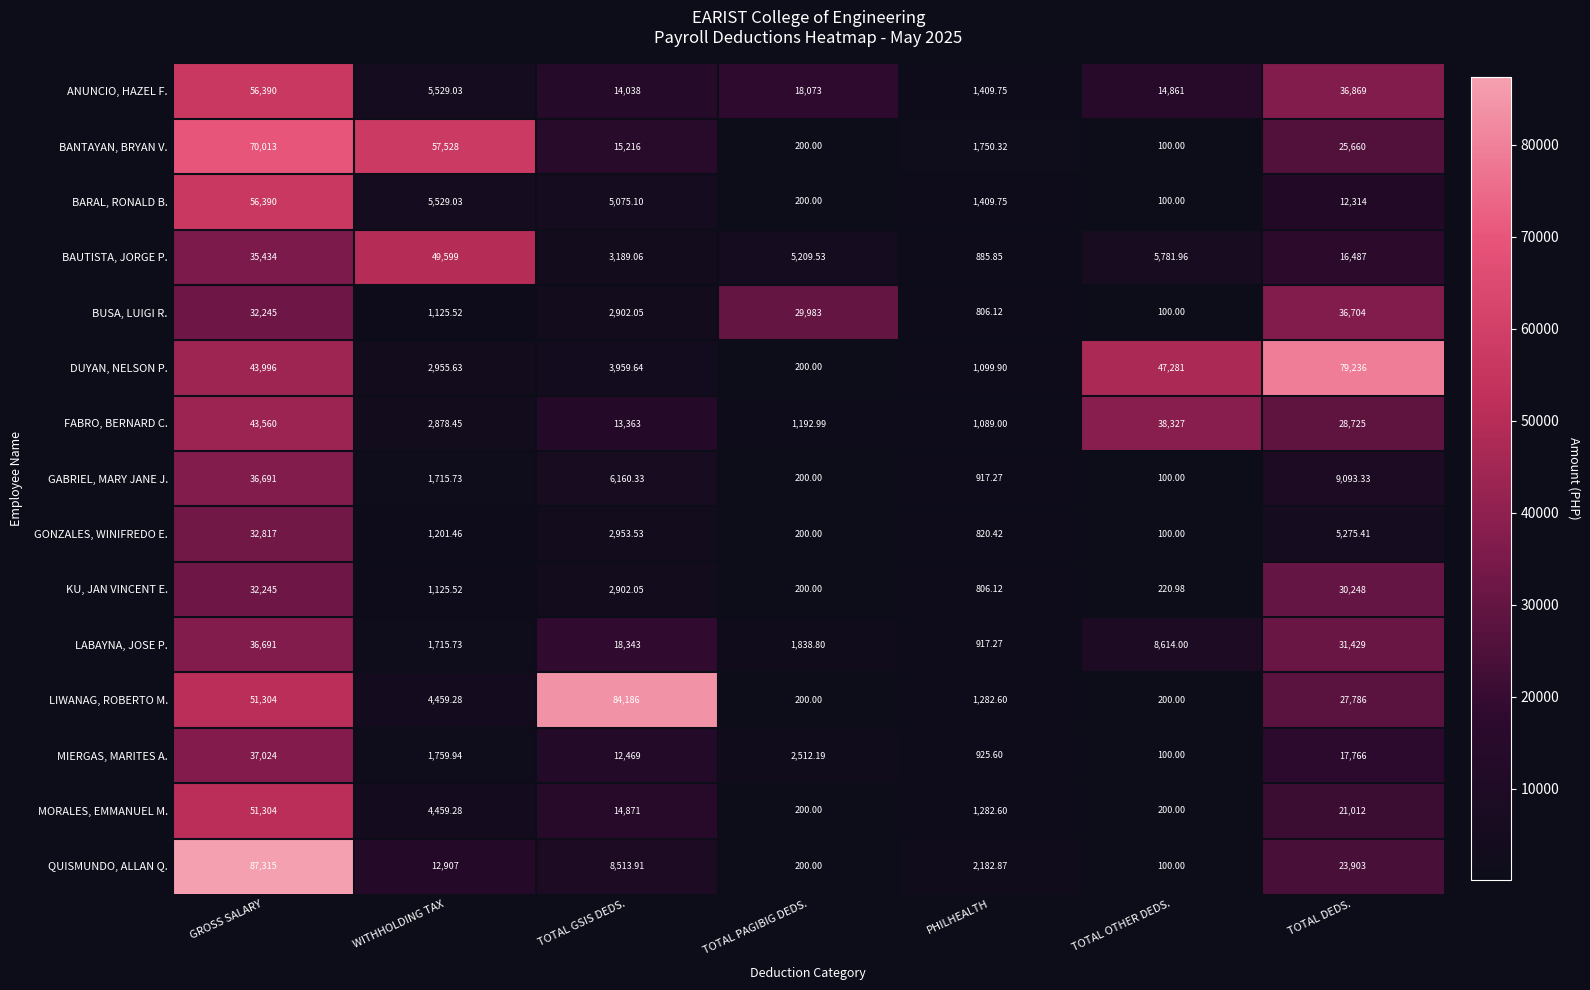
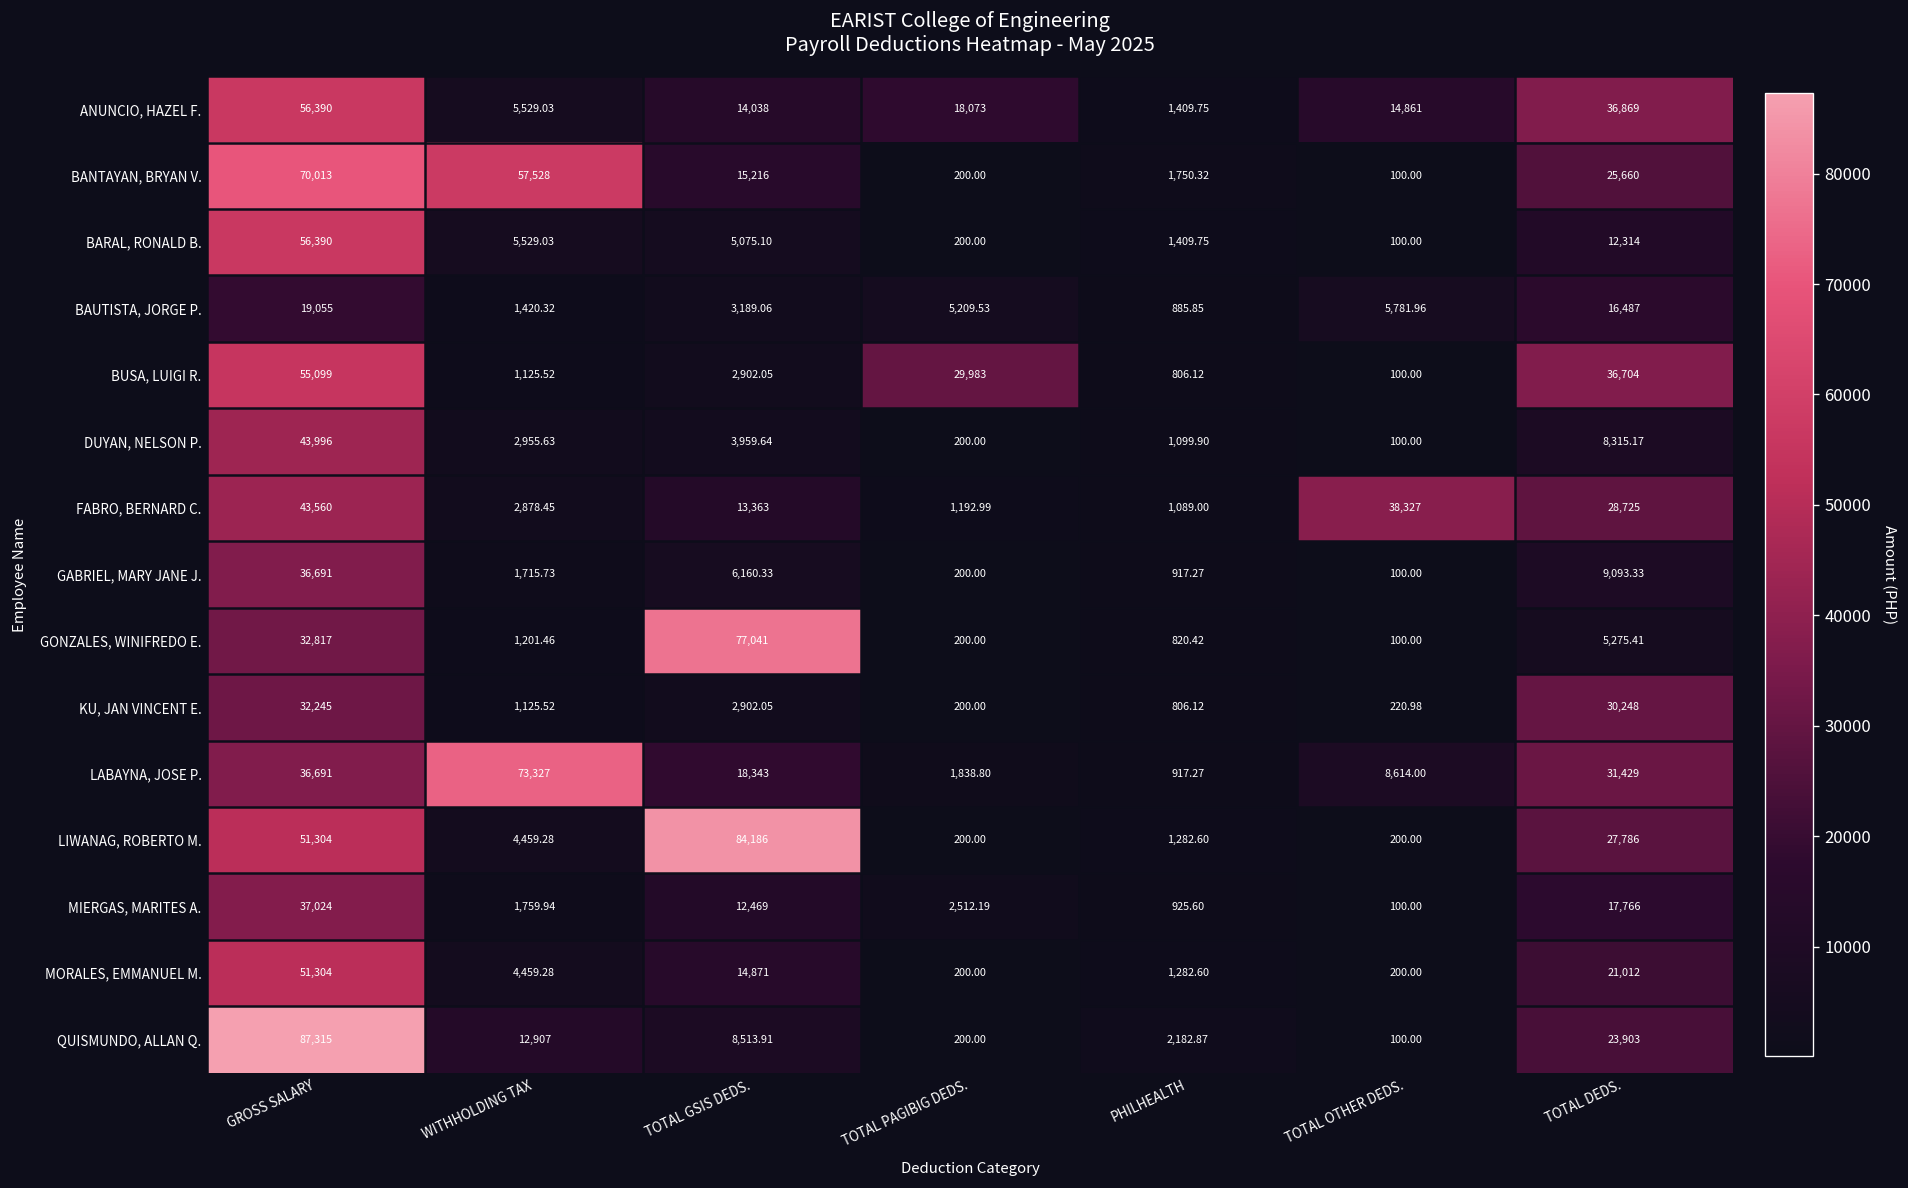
  {
    "ANUNCIO, HAZEL F.": {
      "GROSS SALARY": "56,390",
      "WITHHOLDING TAX": "5,529.03",
      "TOTAL GSIS DEDS.": "14,038",
      "TOTAL PAGIBIG DEDS.": "18,073",
      "PHILHEALTH": "1,409.75",
      "TOTAL OTHER DEDS.": "14,861",
      "TOTAL DEDS.": "36,869"
    },
    "BANTAYAN, BRYAN V.": {
      "GROSS SALARY": "70,013",
      "WITHHOLDING TAX": "57,528",
      "TOTAL GSIS DEDS.": "15,216",
      "TOTAL PAGIBIG DEDS.": "200.00",
      "PHILHEALTH": "1,750.32",
      "TOTAL OTHER DEDS.": "100.00",
      "TOTAL DEDS.": "25,660"
    },
    "BARAL, RONALD B.": {
      "GROSS SALARY": "56,390",
      "WITHHOLDING TAX": "5,529.03",
      "TOTAL GSIS DEDS.": "5,075.10",
      "TOTAL PAGIBIG DEDS.": "200.00",
      "PHILHEALTH": "1,409.75",
      "TOTAL OTHER DEDS.": "100.00",
      "TOTAL DEDS.": "12,314"
    },
    "BAUTISTA, JORGE P.": {
-     "GROSS SALARY": "35,434",
-     "WITHHOLDING TAX": "49,599",
+     "GROSS SALARY": "19,055",
+     "WITHHOLDING TAX": "1,420.32",
      "TOTAL GSIS DEDS.": "3,189.06",
      "TOTAL PAGIBIG DEDS.": "5,209.53",
      "PHILHEALTH": "885.85",
      "TOTAL OTHER DEDS.": "5,781.96",
      "TOTAL DEDS.": "16,487"
    },
    "BUSA, LUIGI R.": {
-     "GROSS SALARY": "32,245",
+     "GROSS SALARY": "55,099",
      "WITHHOLDING TAX": "1,125.52",
      "TOTAL GSIS DEDS.": "2,902.05",
      "TOTAL PAGIBIG DEDS.": "29,983",
      "PHILHEALTH": "806.12",
      "TOTAL OTHER DEDS.": "100.00",
      "TOTAL DEDS.": "36,704"
    },
    "DUYAN, NELSON P.": {
      "GROSS SALARY": "43,996",
      "WITHHOLDING TAX": "2,955.63",
      "TOTAL GSIS DEDS.": "3,959.64",
      "TOTAL PAGIBIG DEDS.": "200.00",
      "PHILHEALTH": "1,099.90",
-     "TOTAL OTHER DEDS.": "47,281",
-     "TOTAL DEDS.": "79,236"
+     "TOTAL OTHER DEDS.": "100.00",
+     "TOTAL DEDS.": "8,315.17"
    },
    "FABRO, BERNARD C.": {
      "GROSS SALARY": "43,560",
      "WITHHOLDING TAX": "2,878.45",
      "TOTAL GSIS DEDS.": "13,363",
      "TOTAL PAGIBIG DEDS.": "1,192.99",
      "PHILHEALTH": "1,089.00",
      "TOTAL OTHER DEDS.": "38,327",
      "TOTAL DEDS.": "28,725"
    },
    "GABRIEL, MARY JANE J.": {
      "GROSS SALARY": "36,691",
      "WITHHOLDING TAX": "1,715.73",
      "TOTAL GSIS DEDS.": "6,160.33",
      "TOTAL PAGIBIG DEDS.": "200.00",
      "PHILHEALTH": "917.27",
      "TOTAL OTHER DEDS.": "100.00",
      "TOTAL DEDS.": "9,093.33"
    },
    "GONZALES, WINIFREDO E.": {
      "GROSS SALARY": "32,817",
      "WITHHOLDING TAX": "1,201.46",
-     "TOTAL GSIS DEDS.": "2,953.53",
+     "TOTAL GSIS DEDS.": "77,041",
      "TOTAL PAGIBIG DEDS.": "200.00",
      "PHILHEALTH": "820.42",
      "TOTAL OTHER DEDS.": "100.00",
      "TOTAL DEDS.": "5,275.41"
    },
    "KU, JAN VINCENT E.": {
      "GROSS SALARY": "32,245",
      "WITHHOLDING TAX": "1,125.52",
      "TOTAL GSIS DEDS.": "2,902.05",
      "TOTAL PAGIBIG DEDS.": "200.00",
      "PHILHEALTH": "806.12",
      "TOTAL OTHER DEDS.": "220.98",
      "TOTAL DEDS.": "30,248"
    },
    "LABAYNA, JOSE P.": {
      "GROSS SALARY": "36,691",
-     "WITHHOLDING TAX": "1,715.73",
+     "WITHHOLDING TAX": "73,327",
      "TOTAL GSIS DEDS.": "18,343",
      "TOTAL PAGIBIG DEDS.": "1,838.80",
      "PHILHEALTH": "917.27",
      "TOTAL OTHER DEDS.": "8,614.00",
      "TOTAL DEDS.": "31,429"
    },
    "LIWANAG, ROBERTO M.": {
      "GROSS SALARY": "51,304",
      "WITHHOLDING TAX": "4,459.28",
      "TOTAL GSIS DEDS.": "84,186",
      "TOTAL PAGIBIG DEDS.": "200.00",
      "PHILHEALTH": "1,282.60",
      "TOTAL OTHER DEDS.": "200.00",
      "TOTAL DEDS.": "27,786"
    },
    "MIERGAS, MARITES A.": {
      "GROSS SALARY": "37,024",
      "WITHHOLDING TAX": "1,759.94",
      "TOTAL GSIS DEDS.": "12,469",
      "TOTAL PAGIBIG DEDS.": "2,512.19",
      "PHILHEALTH": "925.60",
      "TOTAL OTHER DEDS.": "100.00",
      "TOTAL DEDS.": "17,766"
    },
    "MORALES, EMMANUEL M.": {
      "GROSS SALARY": "51,304",
      "WITHHOLDING TAX": "4,459.28",
      "TOTAL GSIS DEDS.": "14,871",
      "TOTAL PAGIBIG DEDS.": "200.00",
      "PHILHEALTH": "1,282.60",
      "TOTAL OTHER DEDS.": "200.00",
      "TOTAL DEDS.": "21,012"
    },
    "QUISMUNDO, ALLAN Q.": {
      "GROSS SALARY": "87,315",
      "WITHHOLDING TAX": "12,907",
      "TOTAL GSIS DEDS.": "8,513.91",
      "TOTAL PAGIBIG DEDS.": "200.00",
      "PHILHEALTH": "2,182.87",
      "TOTAL OTHER DEDS.": "100.00",
      "TOTAL DEDS.": "23,903"
    }
  }
